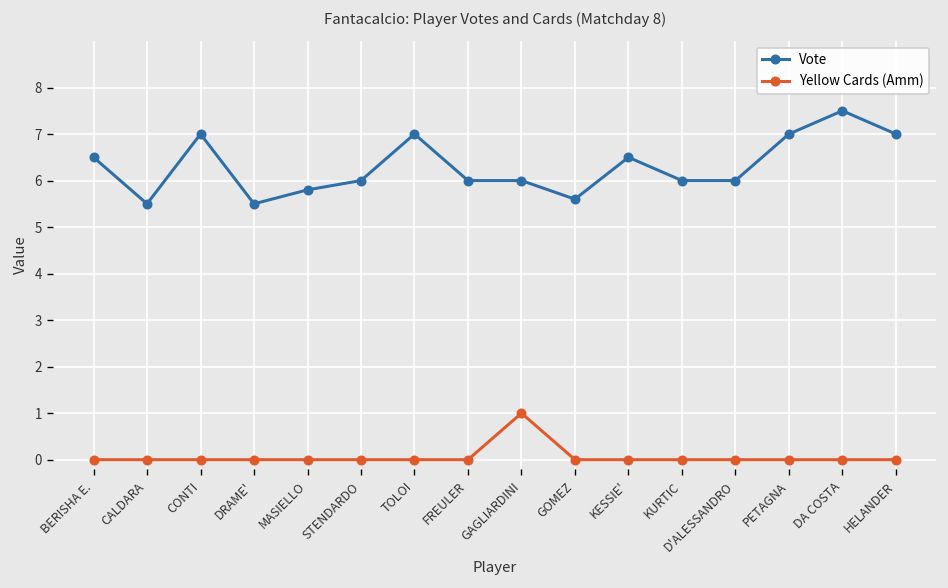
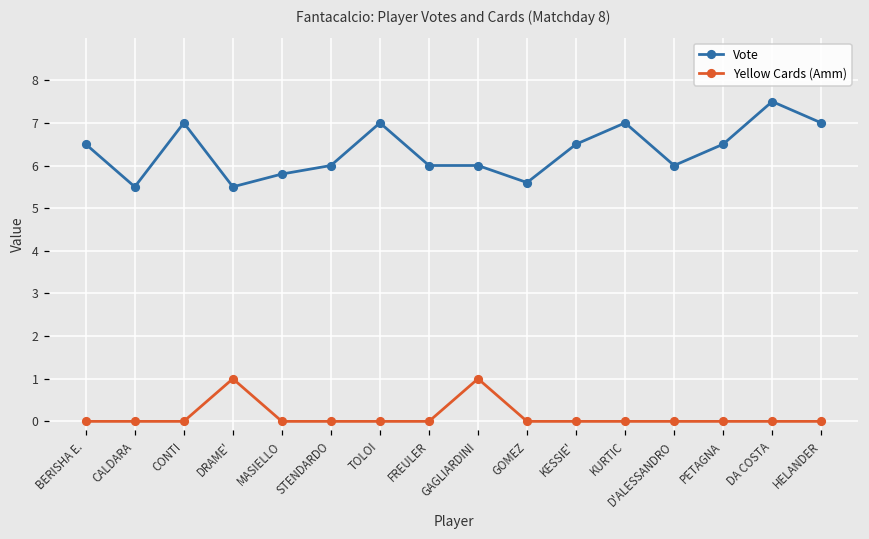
  {
    "Vote": {
      "BERISHA E.": 6.5,
      "CALDARA": 5.5,
      "CONTI": 7.0,
      "DRAME'": 5.5,
      "MASIELLO": 5.8,
      "STENDARDO": 6.0,
      "TOLOI": 7.0,
      "FREULER": 6.0,
      "GAGLIARDINI": 6.0,
      "GOMEZ": 5.6,
      "KESSIE'": 6.5,
-     "KURTIC": 6,
+     "KURTIC": 7,
      "D'ALESSANDRO": 6.0,
-     "PETAGNA": 7.0,
+     "PETAGNA": 6.5,
      "DA COSTA": 7.5,
      "HELANDER": 7.0
    },
    "Yellow Cards (Amm)": {
      "BERISHA E.": 0,
      "CALDARA": 0,
      "CONTI": 0,
-     "DRAME'": 0,
+     "DRAME'": 1,
      "MASIELLO": 0,
      "STENDARDO": 0,
      "TOLOI": 0,
      "FREULER": 0,
      "GAGLIARDINI": 1,
      "GOMEZ": 0,
      "KESSIE'": 0,
      "KURTIC": 0,
      "D'ALESSANDRO": 0,
      "PETAGNA": 0,
      "DA COSTA": 0,
      "HELANDER": 0
    }
  }
